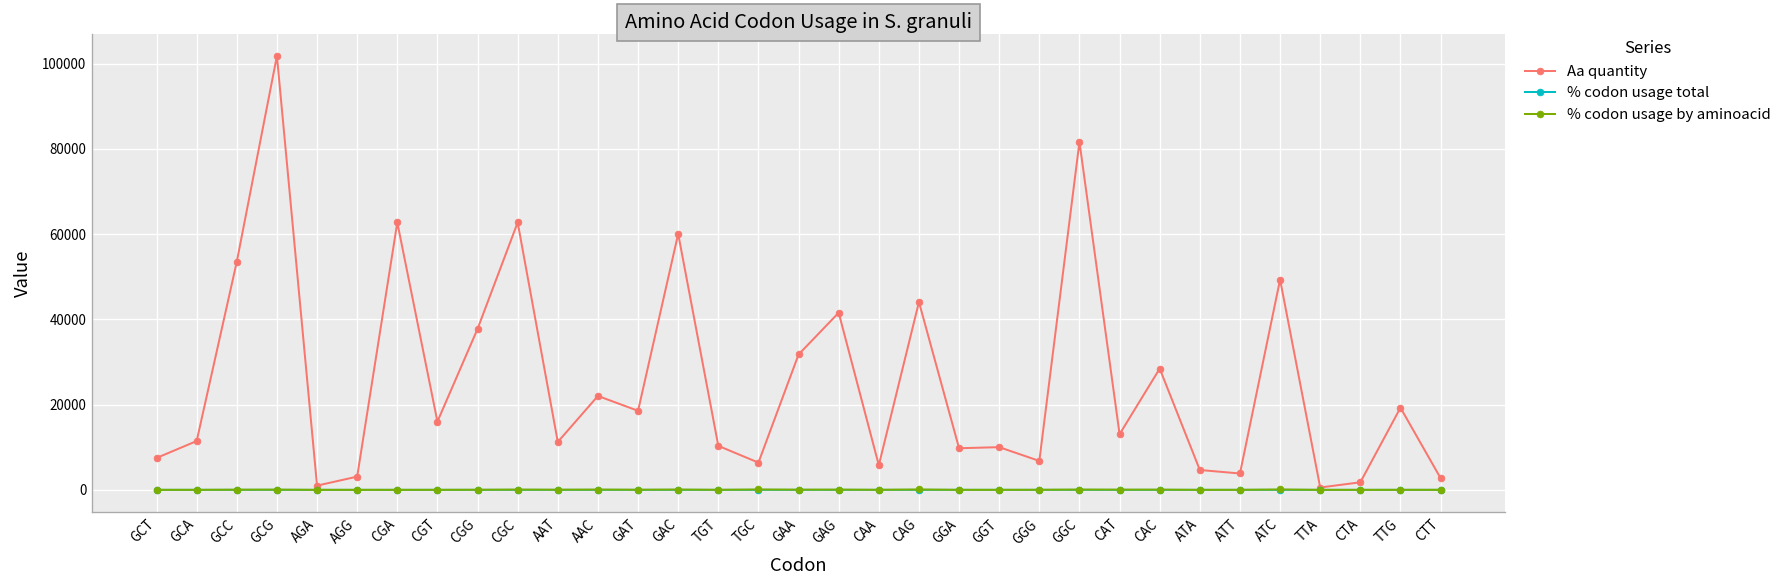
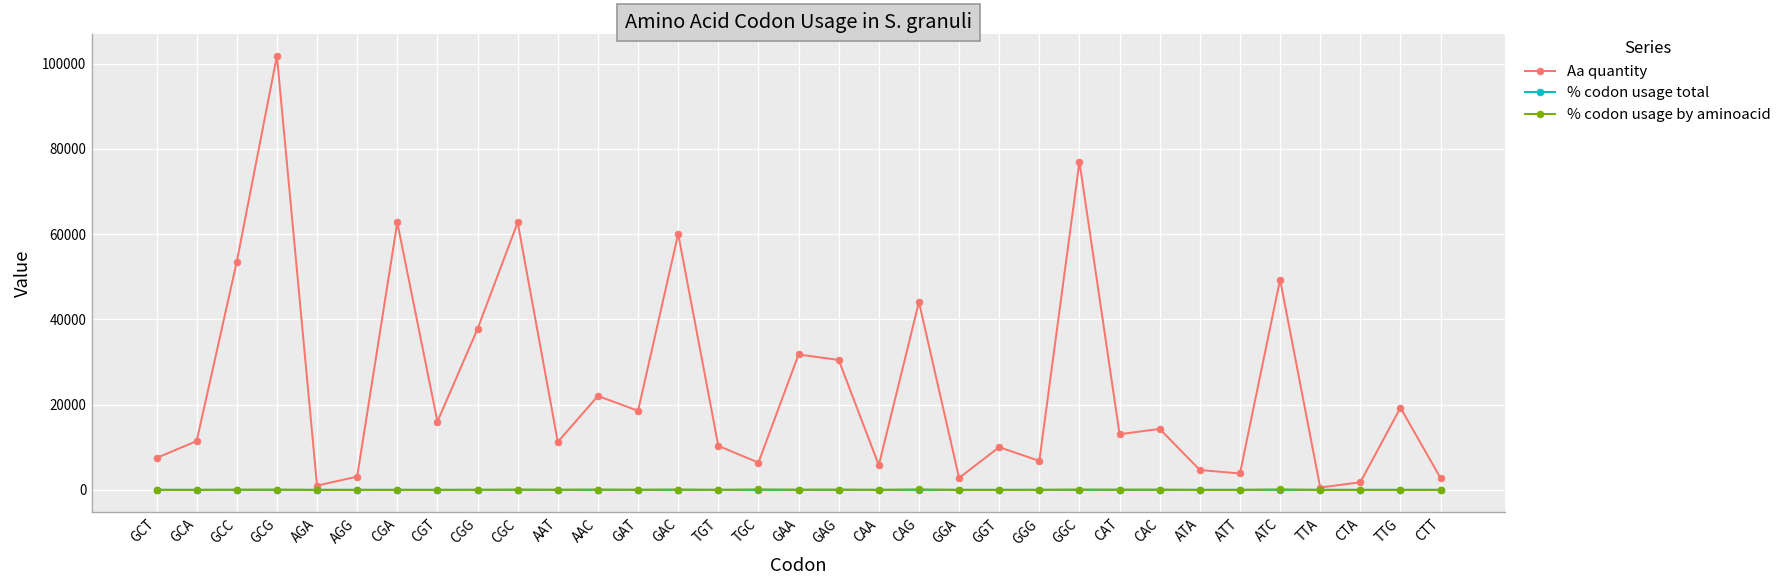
  {
    "Aa quantity": {
      "GCT": 7000,
      "GCA": 11000,
      "GCC": 54000,
      "GCG": 102000,
      "AGA": 1000,
      "AGG": 3000,
      "CGA": 63000,
      "CGT": 16000,
      "CGG": 38000,
      "CGC": 63000,
      "AAT": 11000,
      "AAC": 22000,
      "GAT": 19000,
      "GAC": 60000,
      "TGT": 10000,
      "TGC": 6000,
      "GAA": 32000,
-     "GAG": 42000,
+     "GAG": 30000,
      "CAA": 6000,
      "CAG": 44000,
-     "GGA": 10000,
+     "GGA": 3000,
      "GGT": 10000,
      "GGG": 7000,
-     "GGC": 82000,
+     "GGC": 77000,
      "CAT": 13000,
-     "CAC": 28000,
+     "CAC": 14000,
      "ATA": 5000,
      "ATT": 4000,
      "ATC": 49000,
      "CTA": 2000,
      "TTG": 19000,
      "CTT": 3000
    },
    "% codon usage by aminoacid": {
      "GCT": 0,
      "GCA": 0,
      "GCC": 0,
      "GCG": 0,
      "AGA": 0,
      "AGG": 0,
      "CGA": 0,
      "CGT": 0,
      "CGG": 0,
      "CGC": 0,
      "AAT": 0,
      "AAC": 0,
      "GAT": 0,
      "GAC": 0,
      "TGT": 0,
      "TGC": 0,
      "GAA": 0,
      "GAG": 0,
      "CAA": 0,
      "CAG": 0,
      "GGA": 0,
      "GGT": 0,
      "GGG": 0,
      "GGC": 0,
      "CAT": 0,
      "CAC": 0,
      "ATA": 0,
      "ATT": 0,
      "ATC": 0,
      "CTA": 0,
      "TTG": 0,
      "CTT": 0
    }
  }
